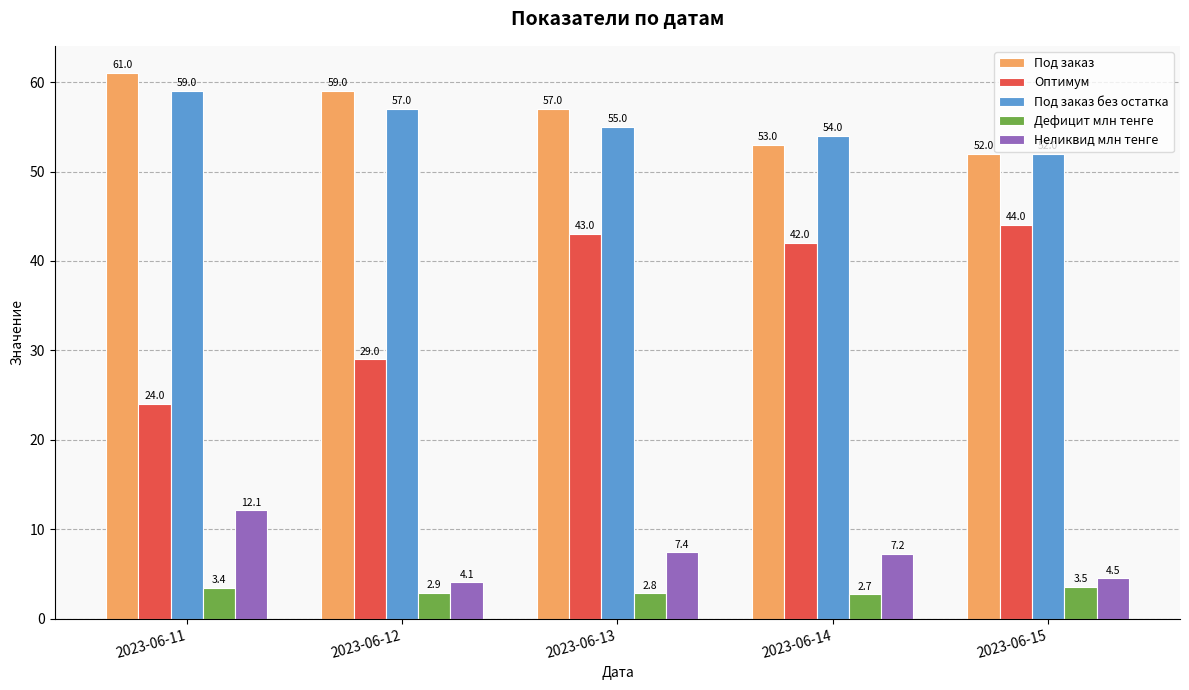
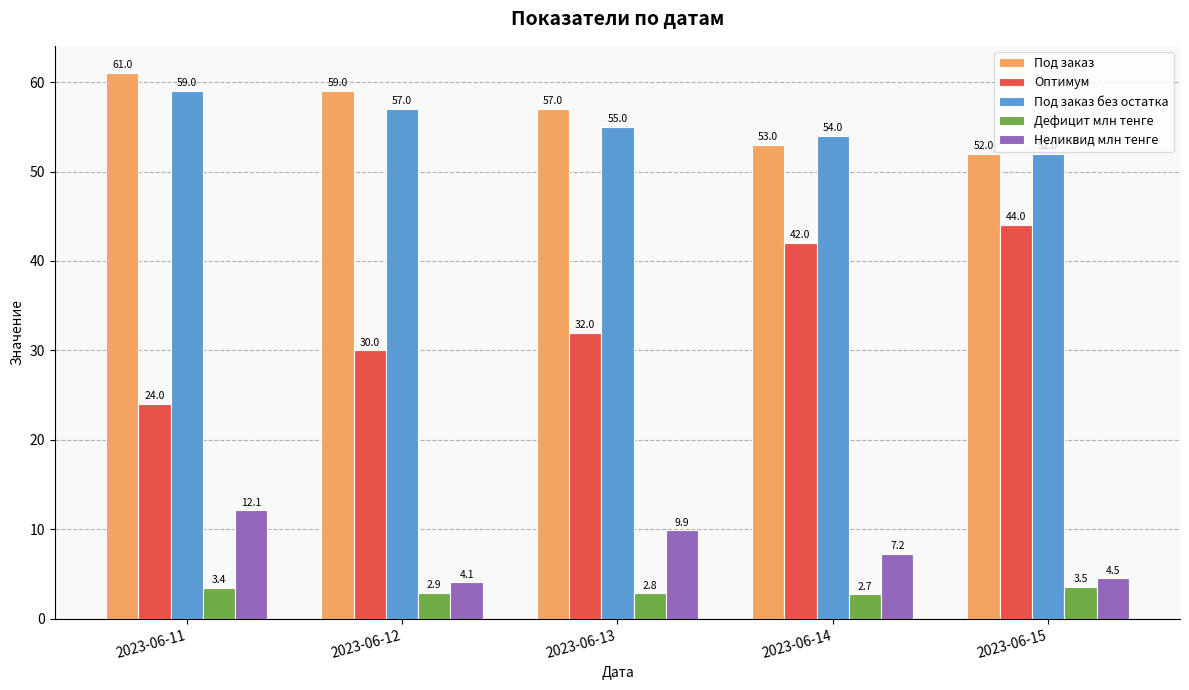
  {
    "Под заказ": {
      "2023-06-11": 61.0,
      "2023-06-12": 59.0,
      "2023-06-13": 57.0,
      "2023-06-14": 53.0,
      "2023-06-15": 52.0
    },
    "Оптимум": {
      "2023-06-11": 24.0,
-     "2023-06-12": 29.0,
-     "2023-06-13": 43.0,
+     "2023-06-12": 30.0,
+     "2023-06-13": 32.0,
      "2023-06-14": 42.0,
      "2023-06-15": 44.0
    },
    "Под заказ без остатка": {
      "2023-06-11": 59.0,
      "2023-06-12": 57.0,
      "2023-06-13": 55.0,
      "2023-06-14": 54.0
    },
    "Дефицит млн тенге": {
      "2023-06-11": 3.4,
      "2023-06-12": 2.9,
      "2023-06-13": 2.8,
      "2023-06-14": 2.7,
      "2023-06-15": 3.5
    },
    "Неликвид млн тенге": {
      "2023-06-11": 12.1,
      "2023-06-12": 4.1,
-     "2023-06-13": 7.4,
+     "2023-06-13": 9.9,
      "2023-06-14": 7.2,
      "2023-06-15": 4.5
    }
  }
